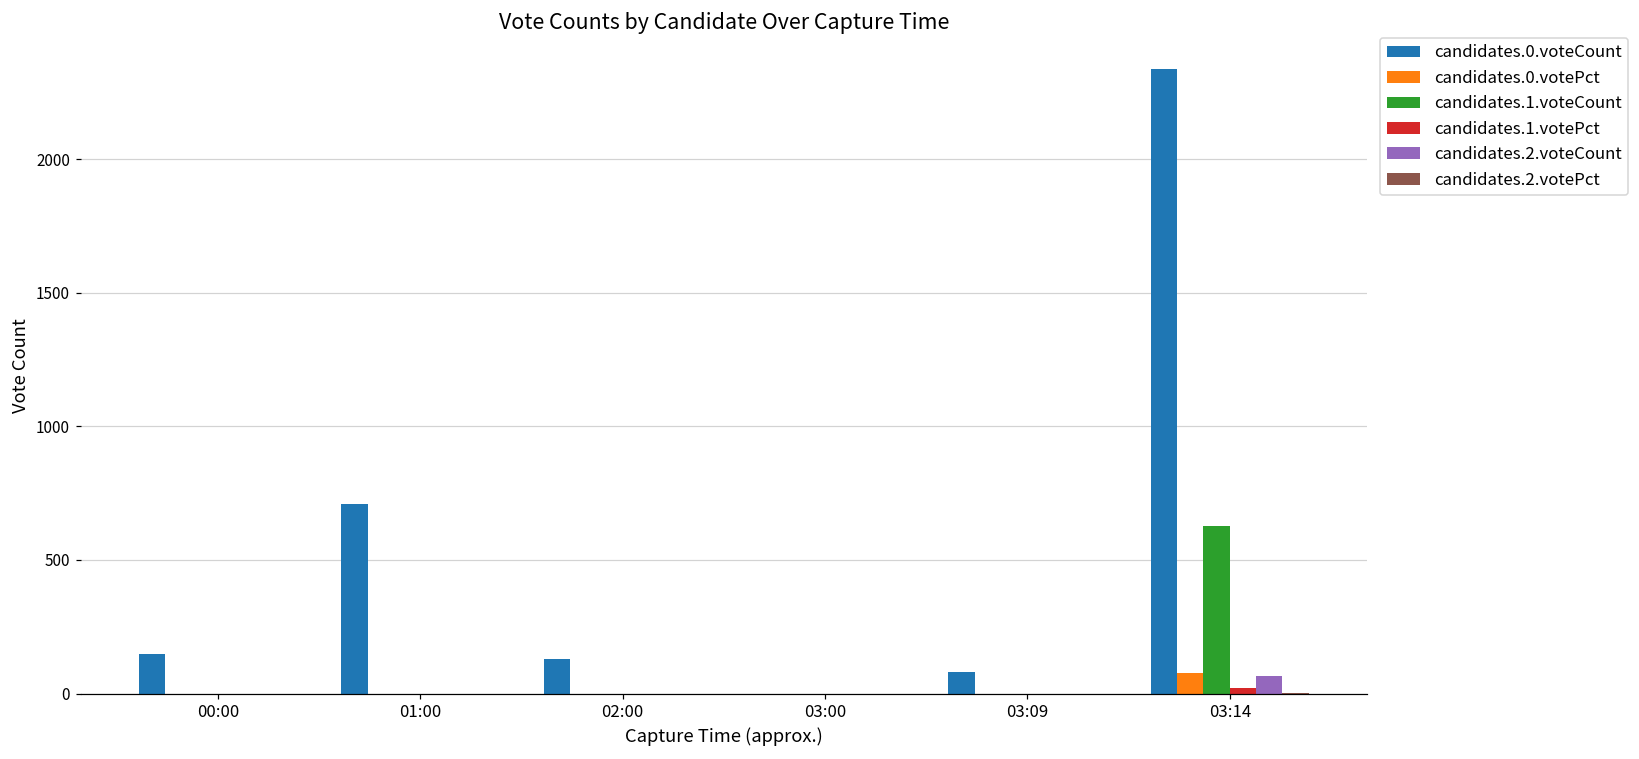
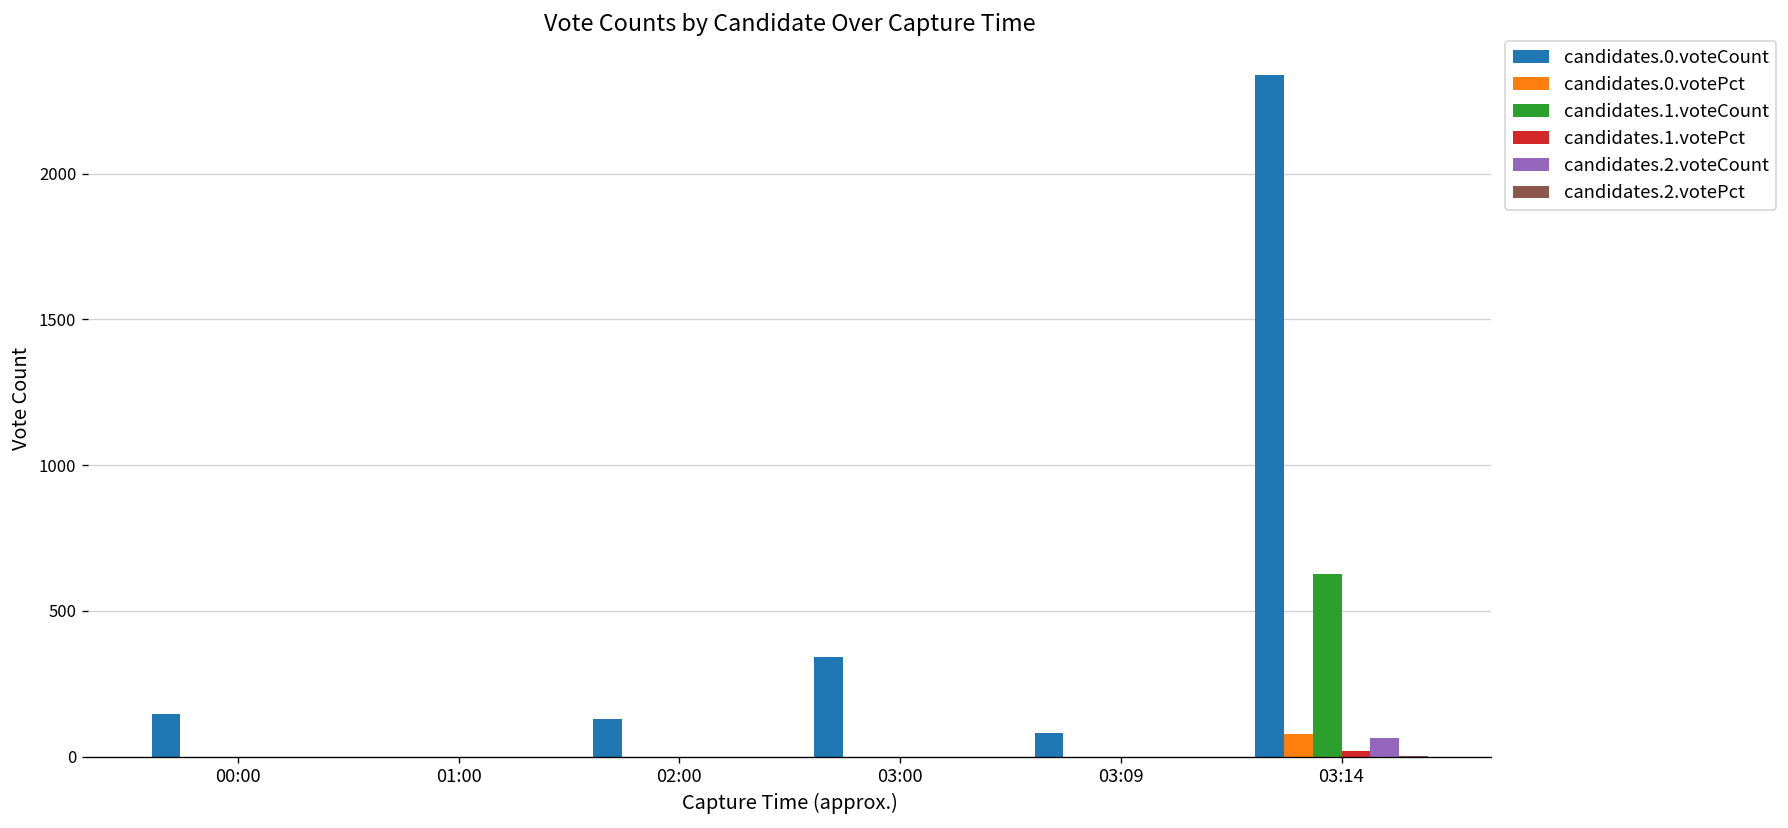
  {
    "candidates.0.voteCount": {
      "00:00": 150,
-     "01:00": 710,
+     "01:00": 0,
      "02:00": 130,
-     "03:00": 0,
+     "03:00": 340,
      "03:09": 80,
      "03:14": 2340
    },
    "candidates.0.votePct": {
      "00:00": 0,
      "01:00": 0,
      "02:00": 0,
      "03:00": 0,
      "03:09": 0,
      "03:14": 80
    },
    "candidates.1.voteCount": {
      "00:00": 0,
      "01:00": 0,
      "02:00": 0,
      "03:00": 0,
      "03:09": 0,
      "03:14": 630
    },
    "candidates.1.votePct": {
      "00:00": 0,
      "01:00": 0,
      "02:00": 0,
      "03:00": 0,
      "03:09": 0,
      "03:14": 20
    },
    "candidates.2.voteCount": {
      "00:00": 0,
      "01:00": 0,
      "02:00": 0,
      "03:00": 0,
      "03:09": 0,
      "03:14": 70
    },
    "candidates.2.votePct": {
      "00:00": 0,
      "01:00": 0,
      "02:00": 0,
      "03:00": 0,
      "03:09": 0
    }
  }
